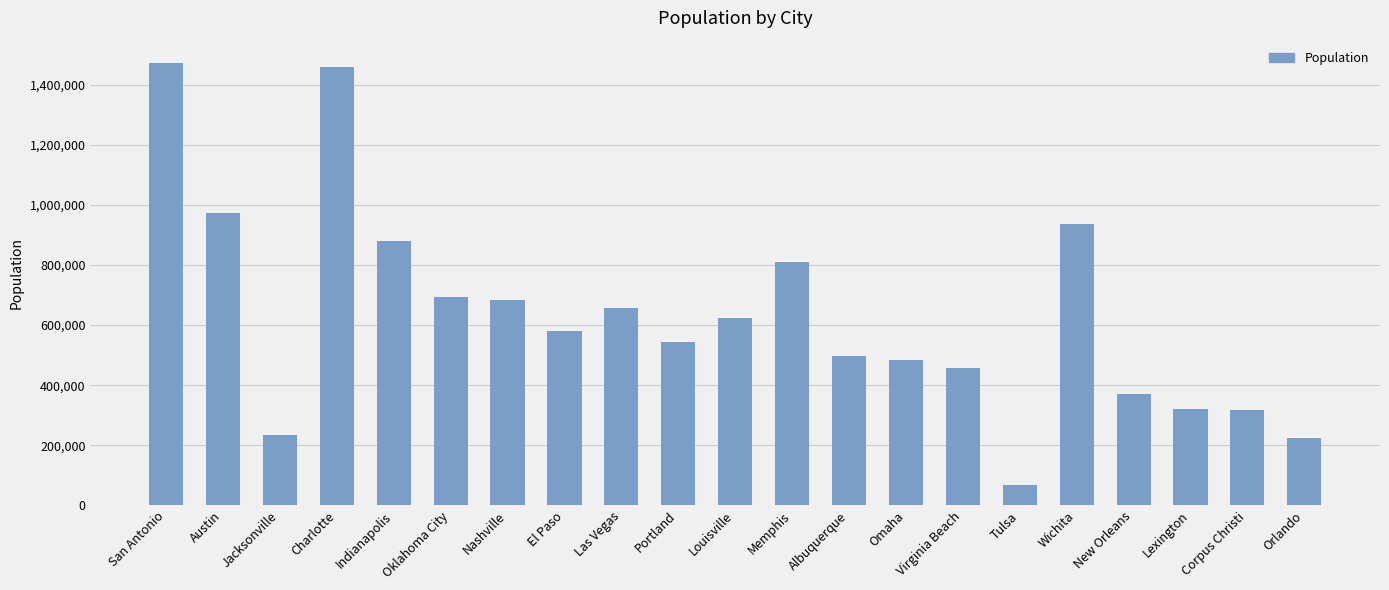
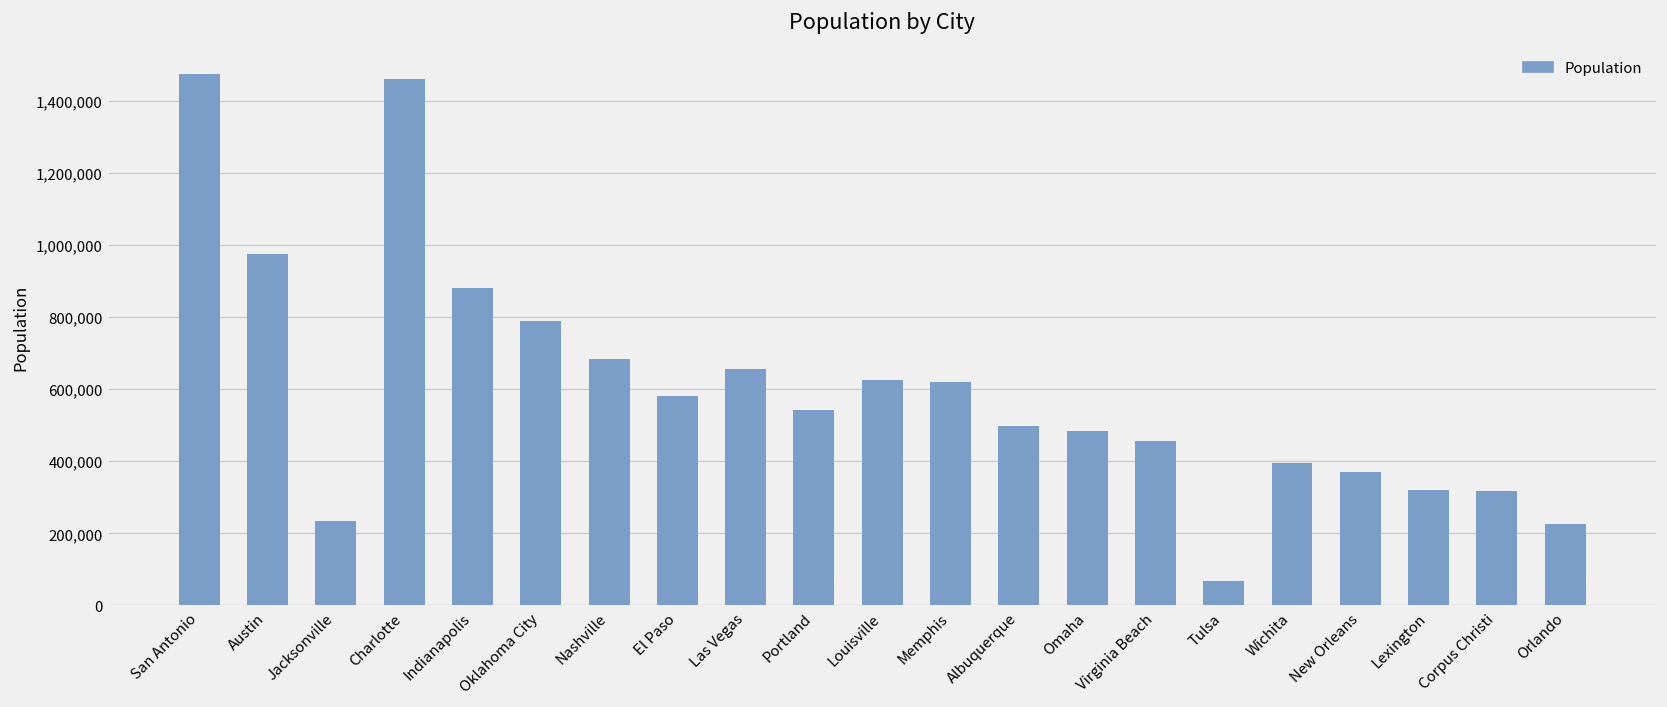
  {
    "San Antonio": "1,470,000",
    "Austin": "970,000",
    "Jacksonville": "240,000",
    "Charlotte": "1,460,000",
    "Indianapolis": "880,000",
-   "Oklahoma City": "690,000",
+   "Oklahoma City": "790,000",
    "Nashville": "680,000",
    "El Paso": "580,000",
    "Las Vegas": "660,000",
    "Portland": "540,000",
    "Louisville": "620,000",
-   "Memphis": "810,000",
+   "Memphis": "620,000",
    "Albuquerque": "500,000",
    "Omaha": "490,000",
    "Virginia Beach": "460,000",
    "Tulsa": "70,000",
-   "Wichita": "940,000",
+   "Wichita": "400,000",
    "New Orleans": "370,000",
    "Lexington": "320,000",
    "Corpus Christi": "320,000",
    "Orlando": "230,000"
  }
